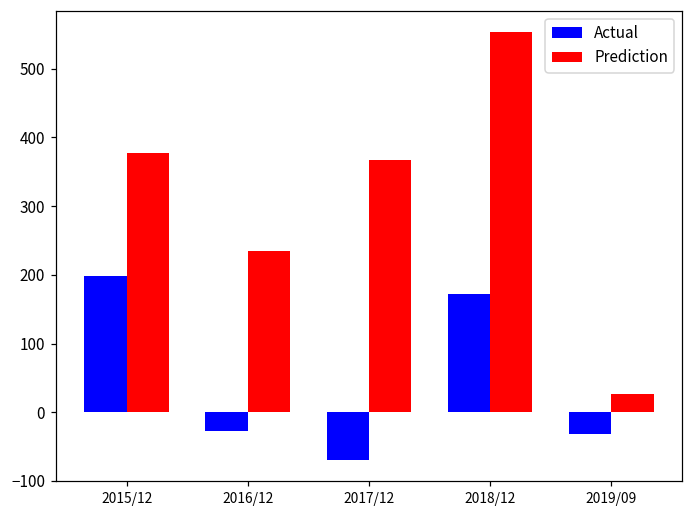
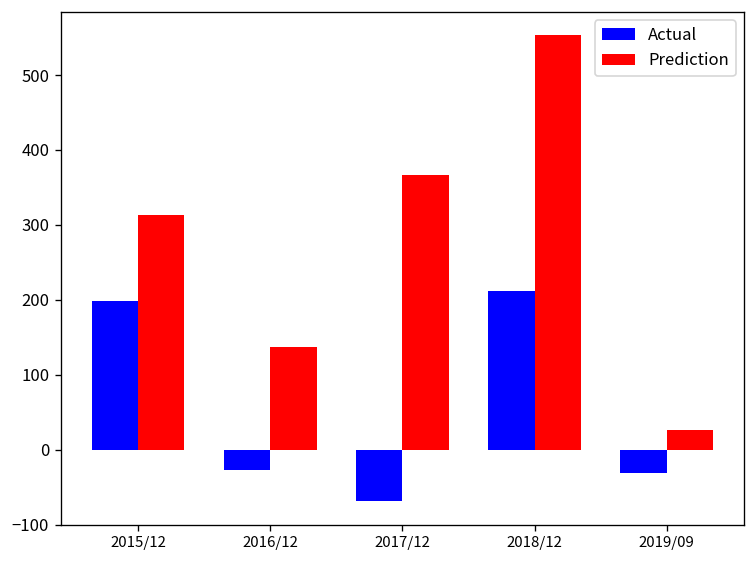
  {
    "Actual": {
      "2015/12": 200,
      "2016/12": -30,
      "2017/12": -70,
-     "2018/12": 170,
+     "2018/12": 210,
      "2019/09": -30
    },
    "Prediction": {
-     "2015/12": 380,
-     "2016/12": 240,
+     "2015/12": 310,
+     "2016/12": 140,
      "2017/12": 370,
      "2018/12": 550,
      "2019/09": 30
    }
  }
